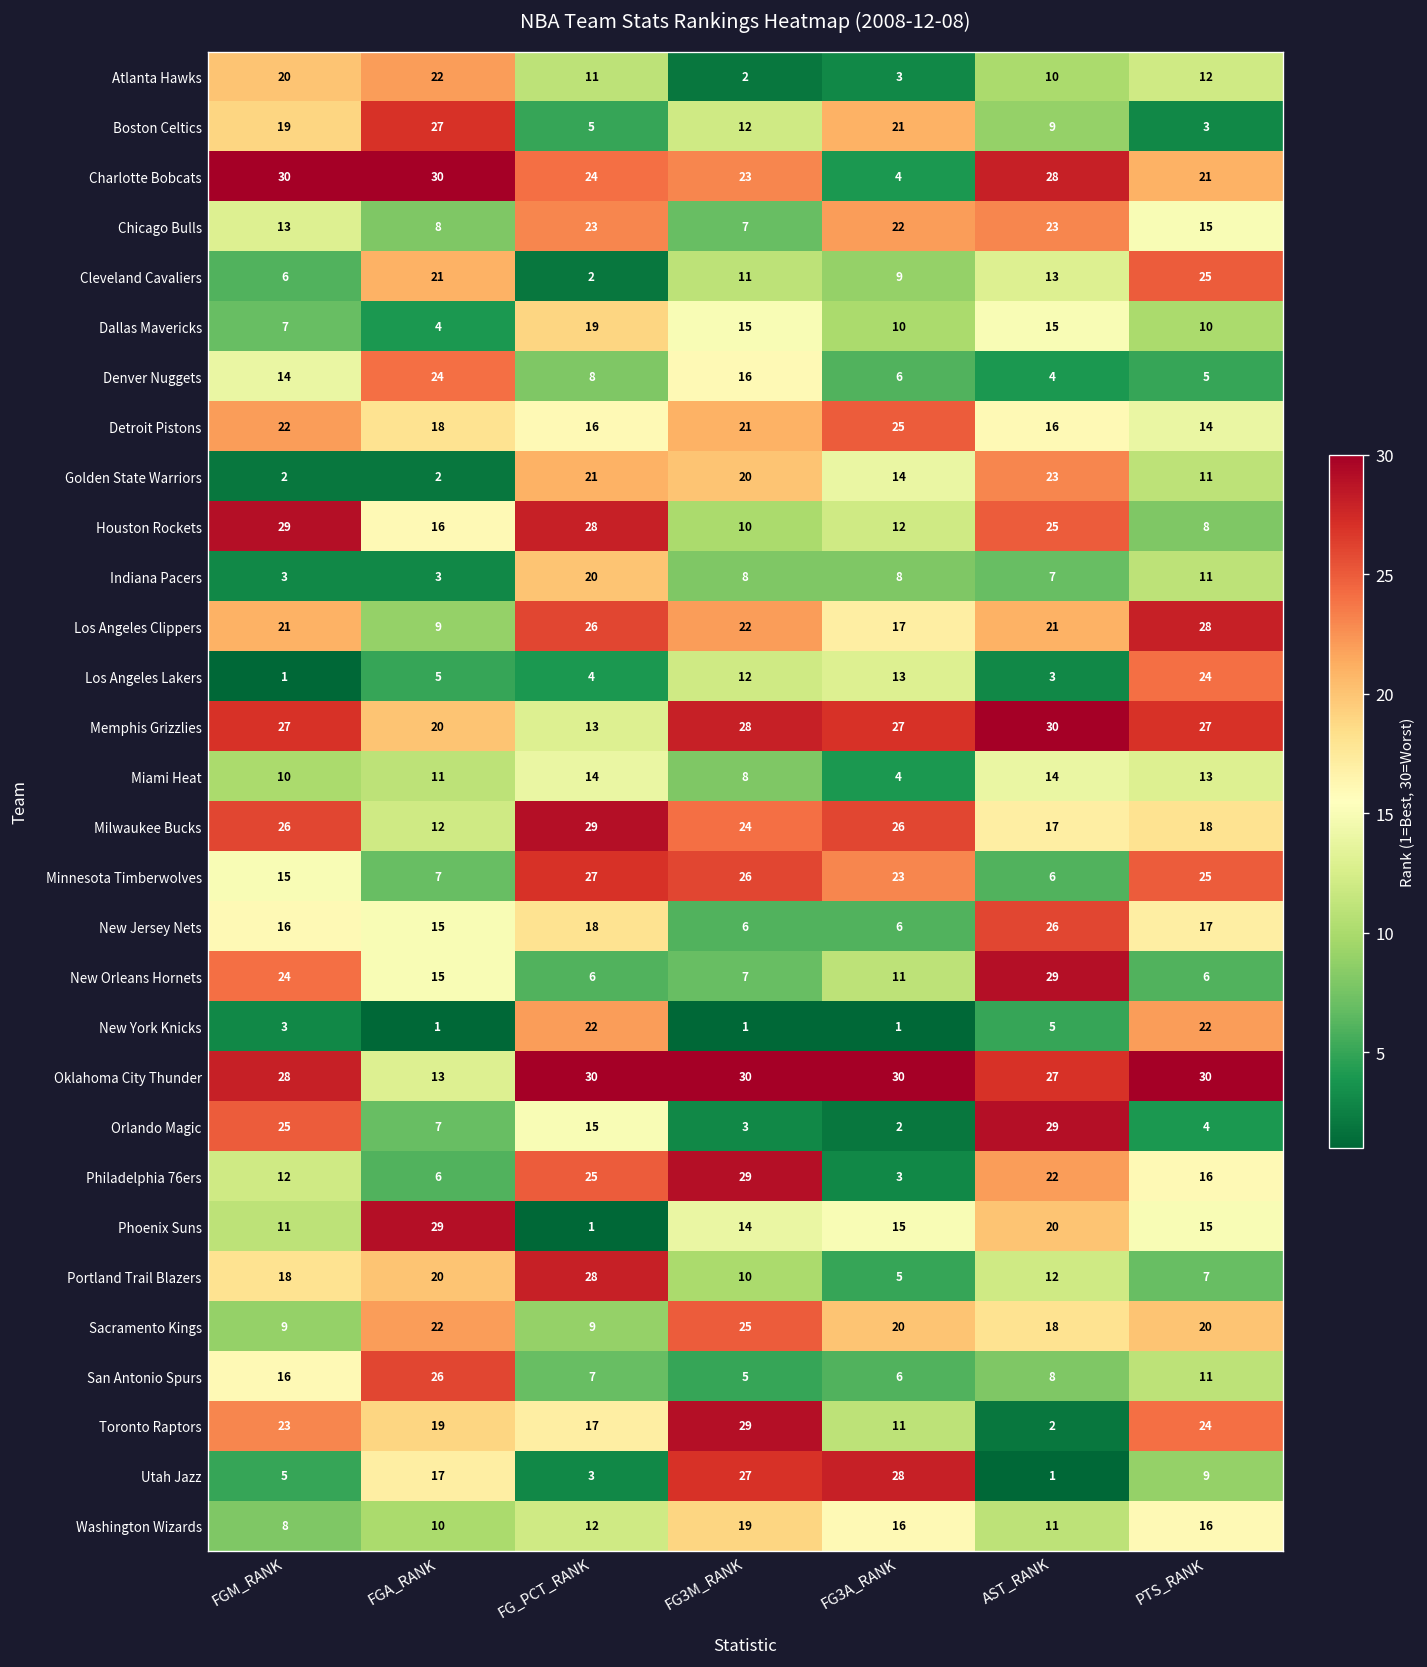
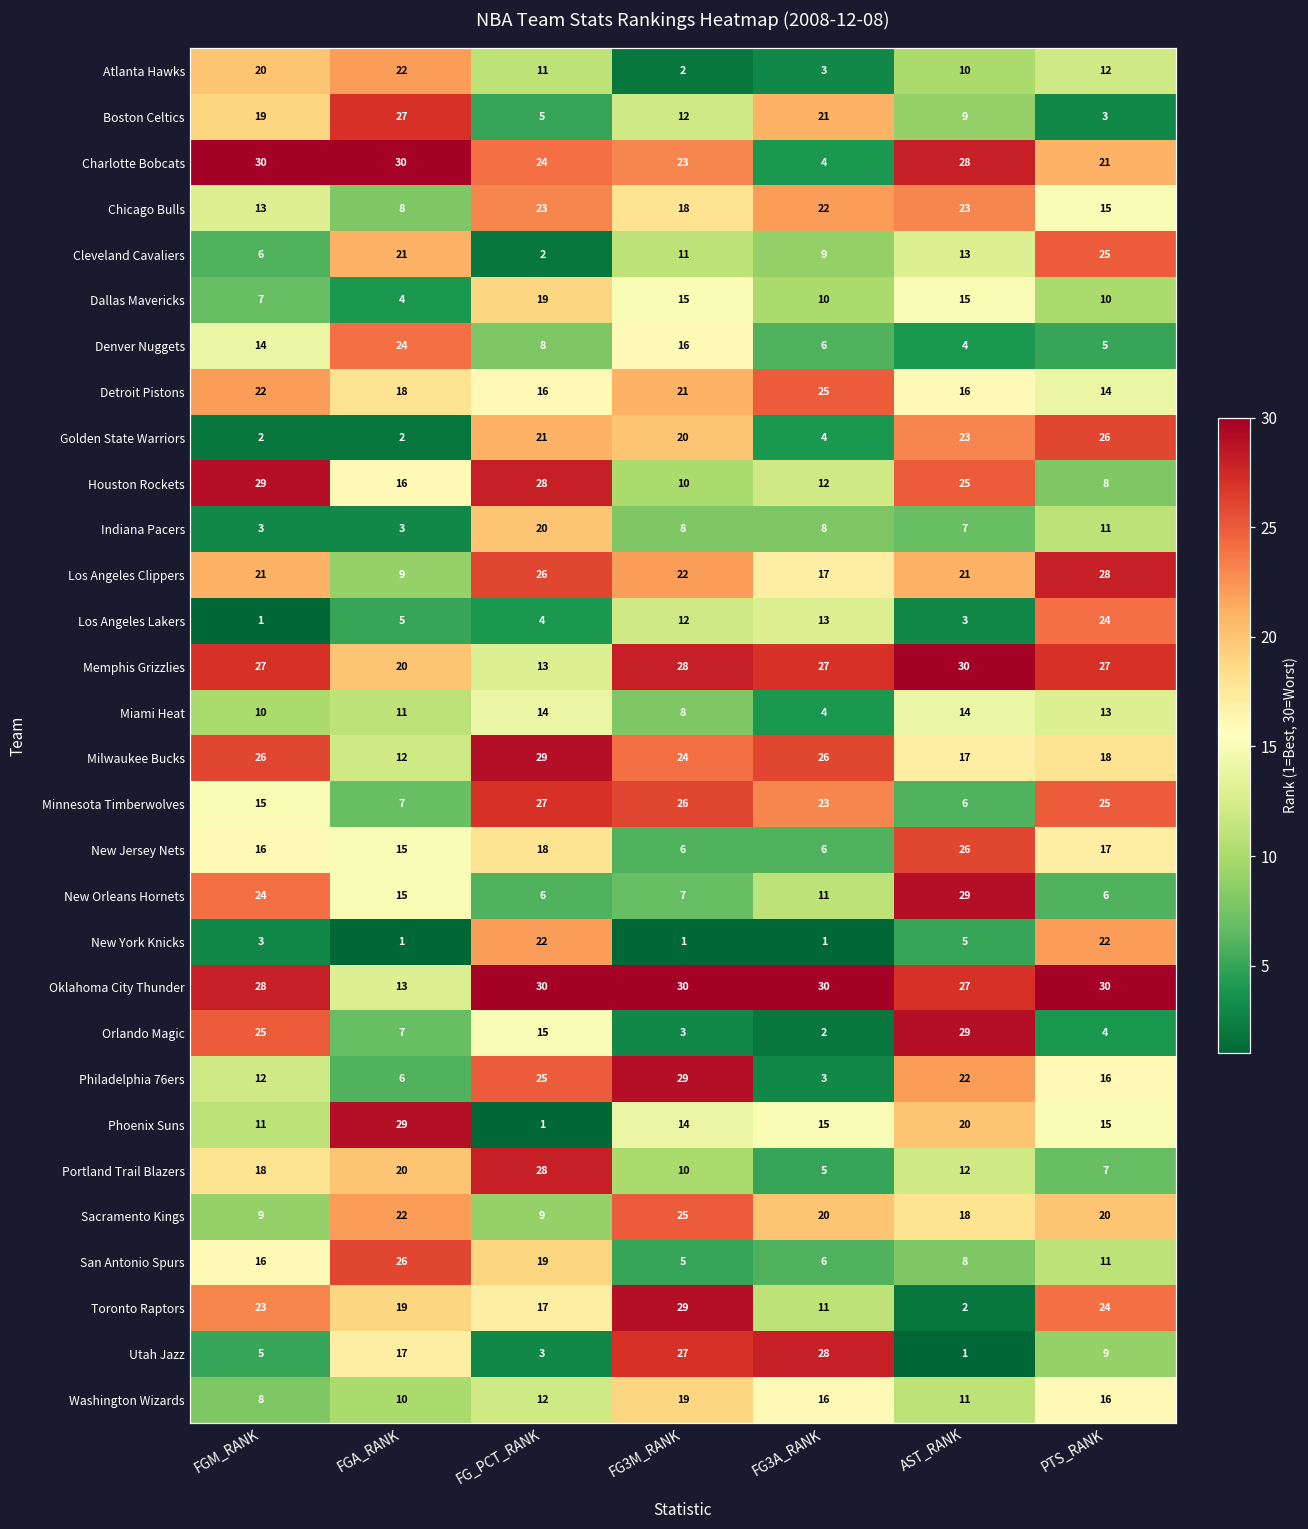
  {
    "Chicago Bulls": {
      "FGM_RANK": 13,
      "FGA_RANK": 8,
      "FG_PCT_RANK": 23,
-     "FG3M_RANK": 7,
+     "FG3M_RANK": 18,
      "FG3A_RANK": 22,
      "AST_RANK": 23,
      "PTS_RANK": 15
    },
    "Golden State Warriors": {
      "FGM_RANK": 2,
      "FGA_RANK": 2,
      "FG_PCT_RANK": 21,
      "FG3M_RANK": 20,
-     "FG3A_RANK": 14,
+     "FG3A_RANK": 4,
      "AST_RANK": 23,
-     "PTS_RANK": 11
+     "PTS_RANK": 26
    },
    "San Antonio Spurs": {
      "FGM_RANK": 16,
      "FGA_RANK": 26,
-     "FG_PCT_RANK": 7,
+     "FG_PCT_RANK": 19,
      "FG3M_RANK": 5,
      "FG3A_RANK": 6,
      "AST_RANK": 8,
      "PTS_RANK": 11
    }
  }
